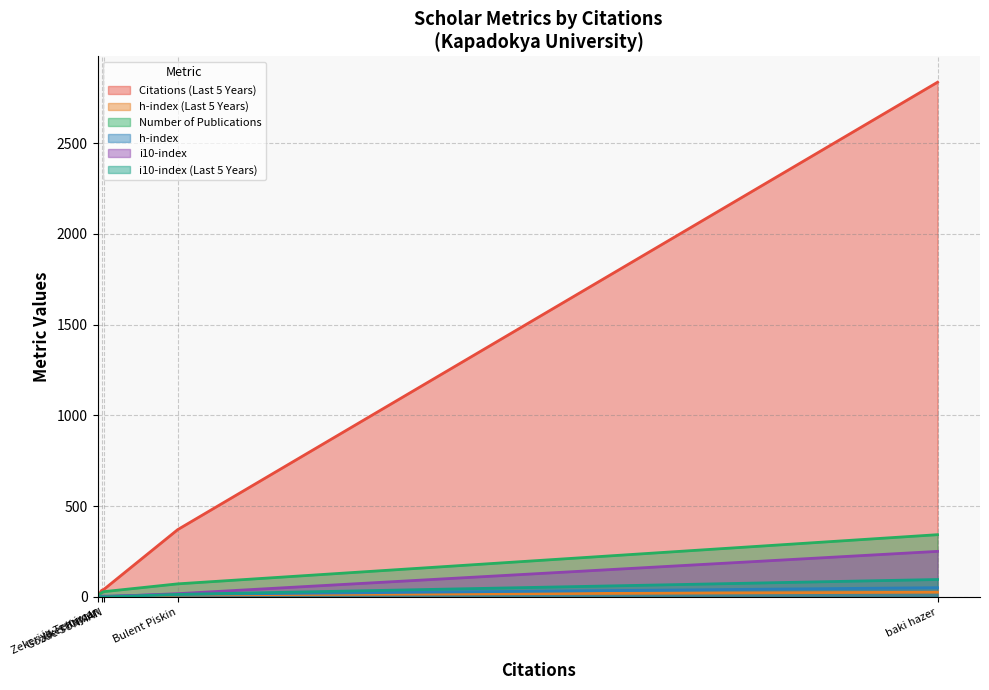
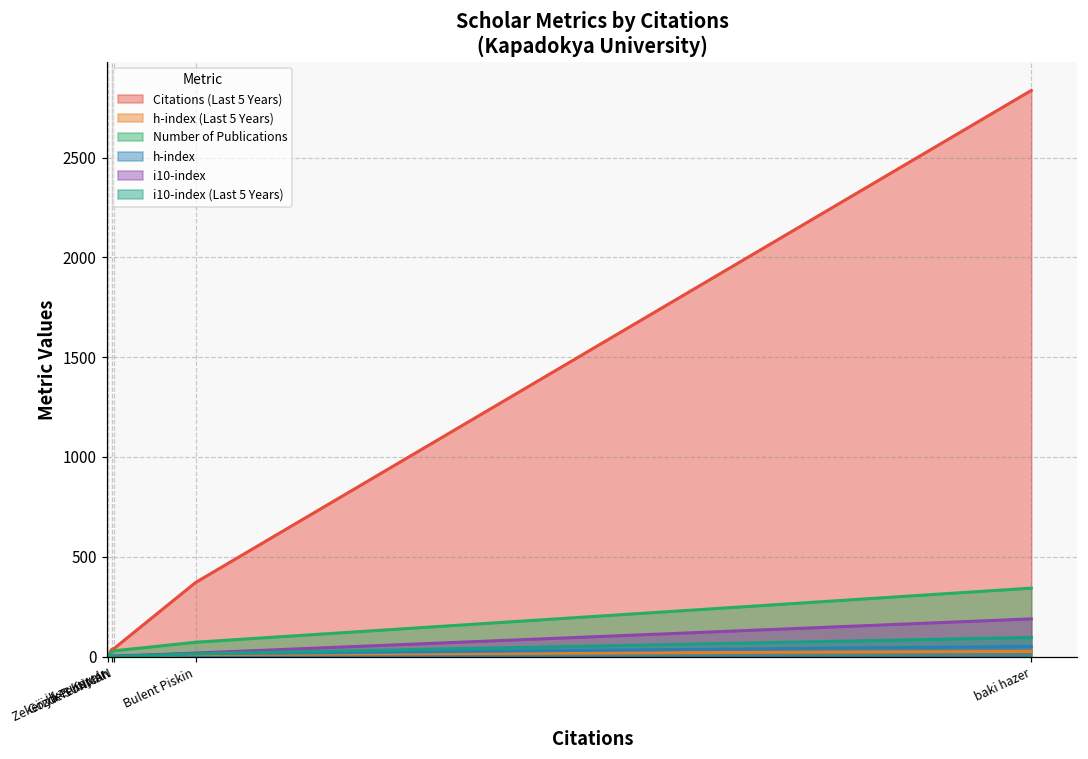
  {
    "i10-index": {
-     "baki hazer": 250
+     "baki hazer": 190
    }
  }
